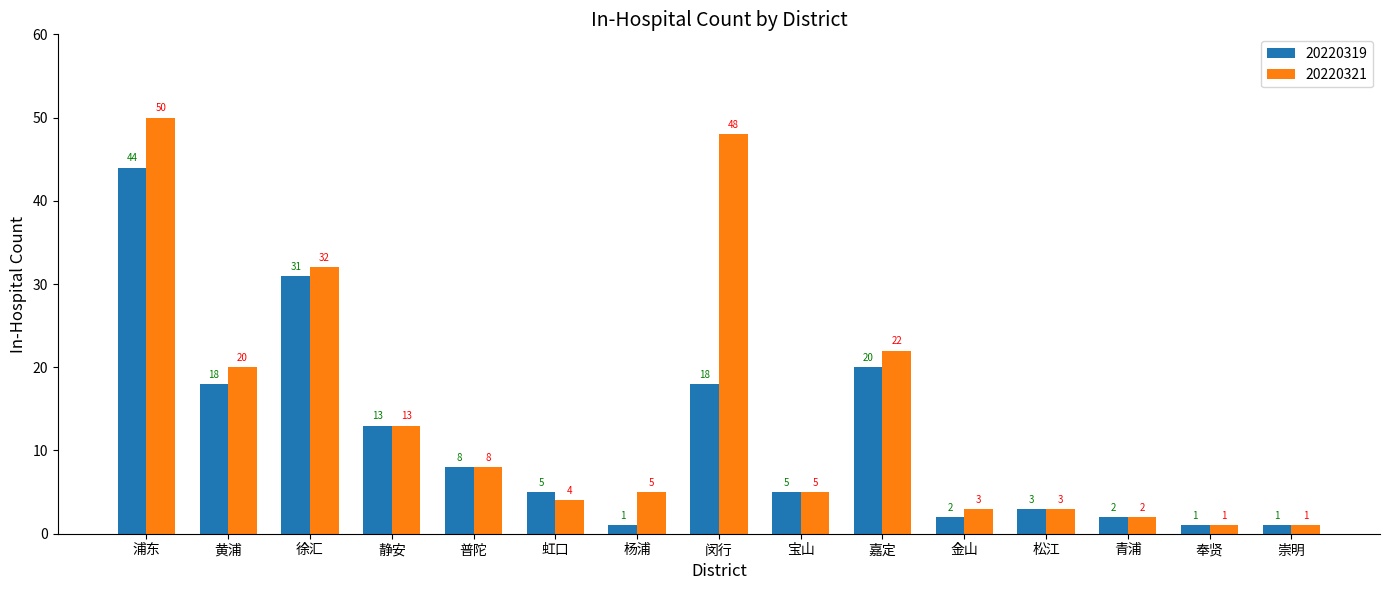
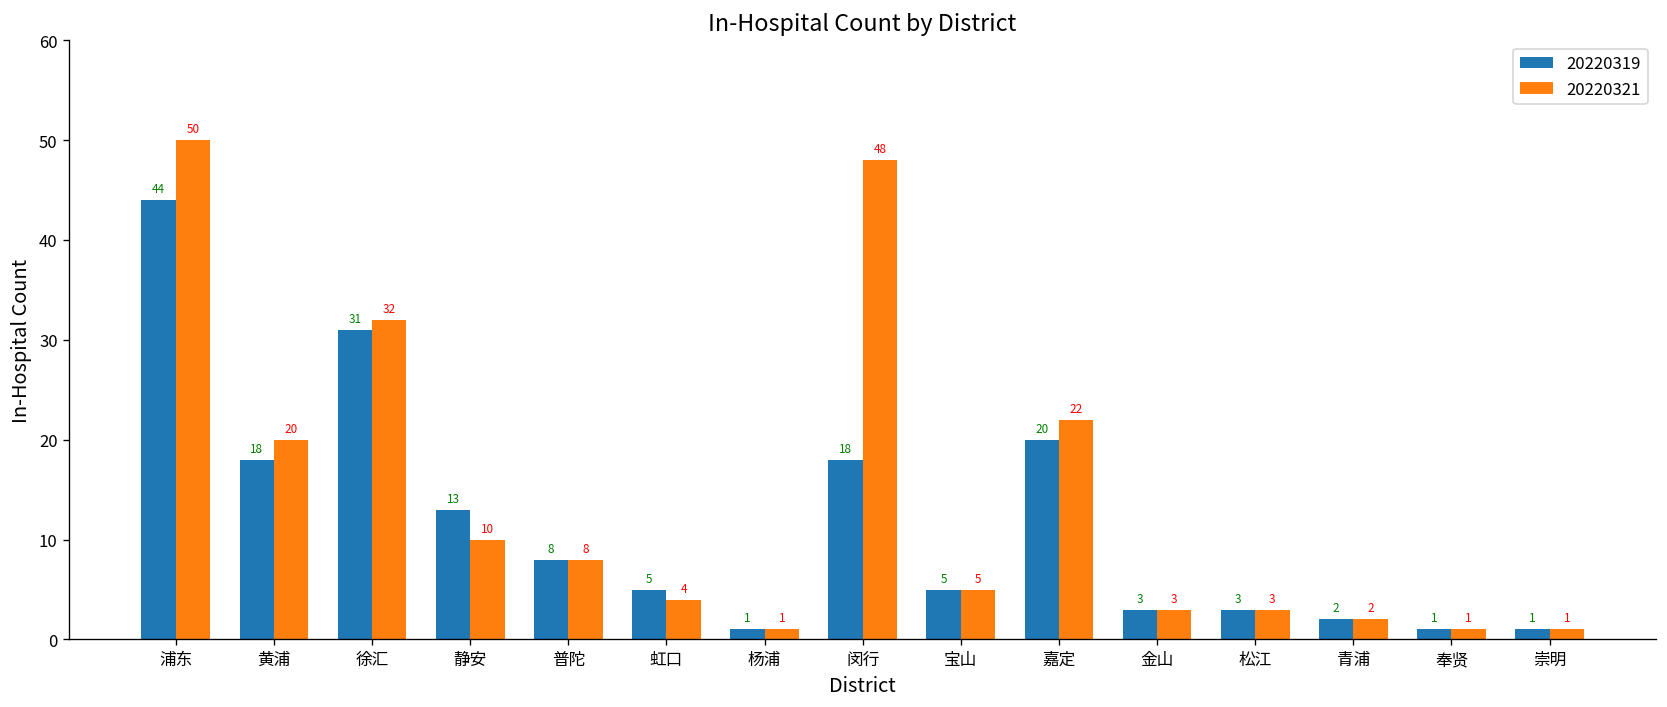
  {
    "20220319": {
      "浦东": 44,
      "黄浦": 18,
      "徐汇": 31,
      "静安": 13,
      "普陀": 8,
      "虹口": 5,
      "杨浦": 1,
      "闵行": 18,
      "宝山": 5,
      "嘉定": 20,
-     "金山": 2,
+     "金山": 3,
      "松江": 3,
      "青浦": 2,
      "奉贤": 1,
      "崇明": 1
    },
    "20220321": {
      "浦东": 50,
      "黄浦": 20,
      "徐汇": 32,
-     "静安": 13,
+     "静安": 10,
      "普陀": 8,
      "虹口": 4,
-     "杨浦": 5,
+     "杨浦": 1,
      "闵行": 48,
      "宝山": 5,
      "嘉定": 22,
      "金山": 3,
      "松江": 3,
      "青浦": 2,
      "奉贤": 1,
      "崇明": 1
    }
  }
